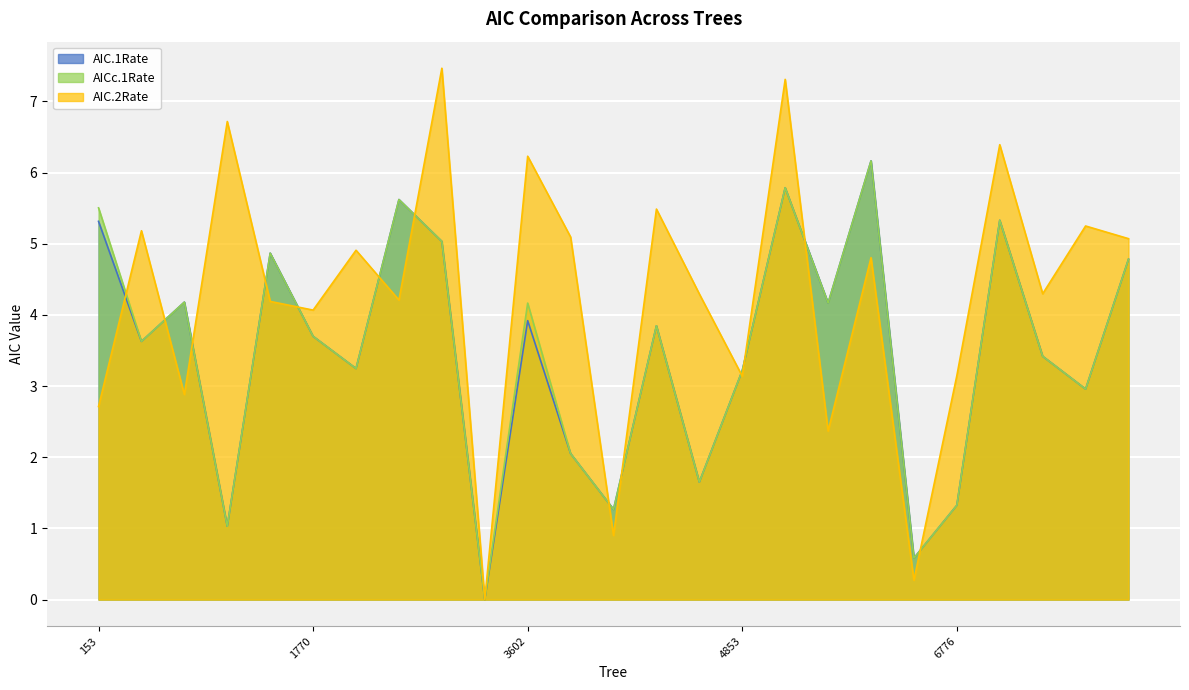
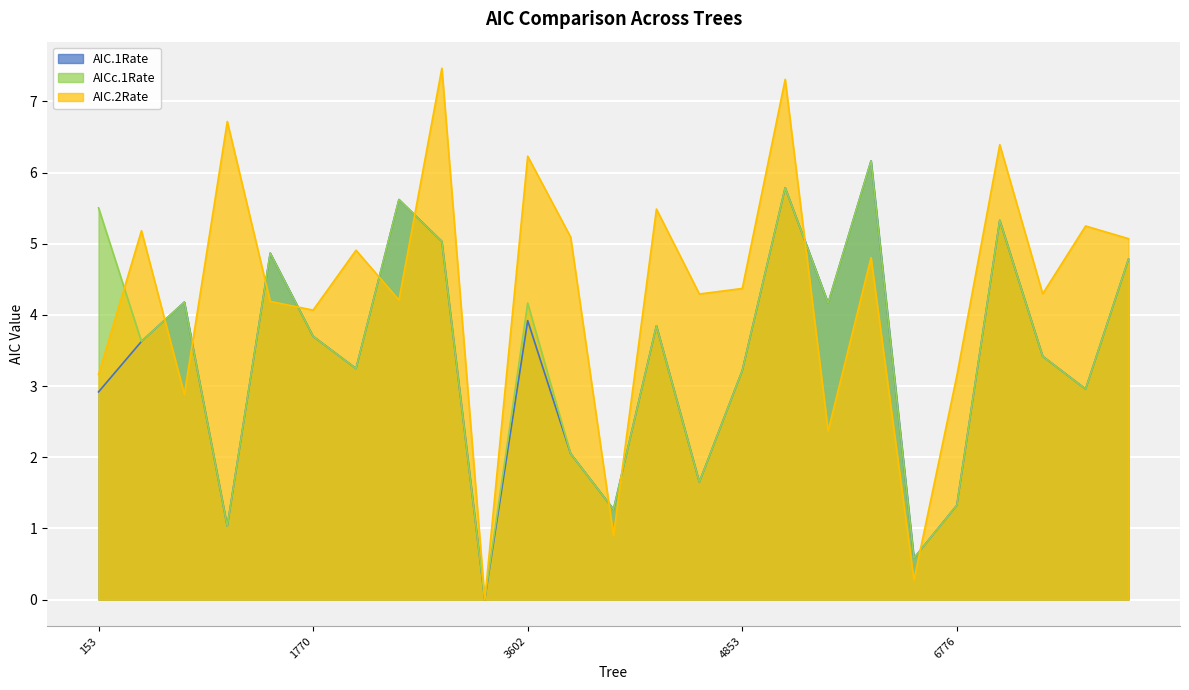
  {
    "AIC.1Rate": {
-     "153": 5.3,
+     "153": 2.9,
      "3602": 3.9
    },
    "AICc.1Rate": {
      "153": 5.5,
      "3602": 4.2
    },
    "AIC.2Rate": {
-     "153": 2.7,
+     "153": 3.2,
      "1770": 4.1,
      "3602": 6.2,
-     "4853": 3.1,
+     "4853": 4.4,
      "6776": 3.1
    }
  }
